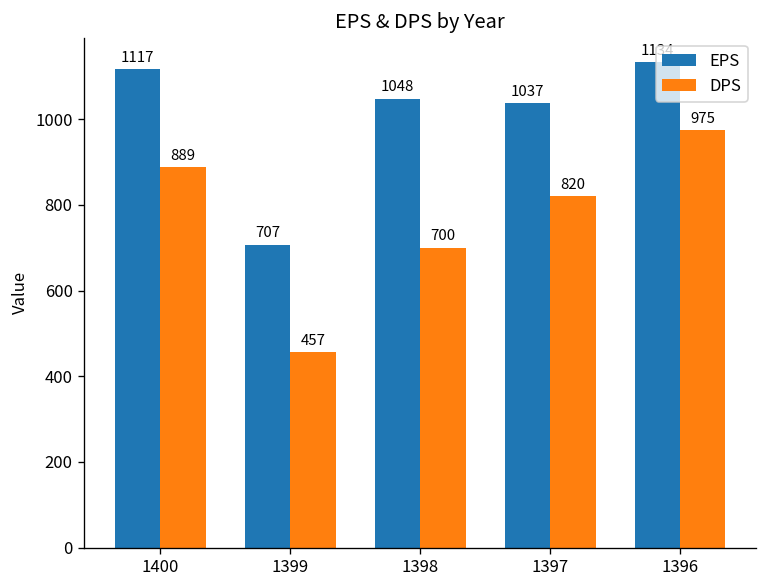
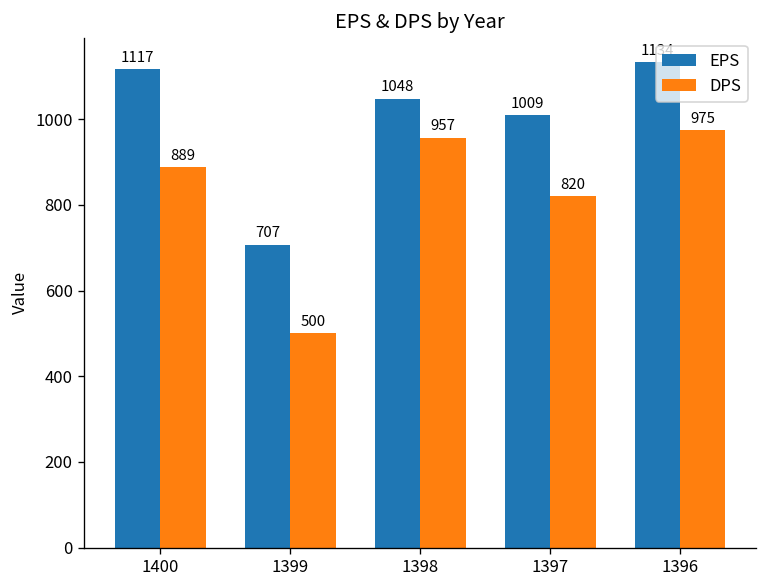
  {
    "EPS": {
      "1400": 1117,
      "1399": 707,
      "1398": 1048,
-     "1397": 1037
+     "1397": 1009
    },
    "DPS": {
      "1400": 889,
-     "1399": 457,
-     "1398": 700,
+     "1399": 500,
+     "1398": 957,
      "1397": 820,
      "1396": 975
    }
  }
